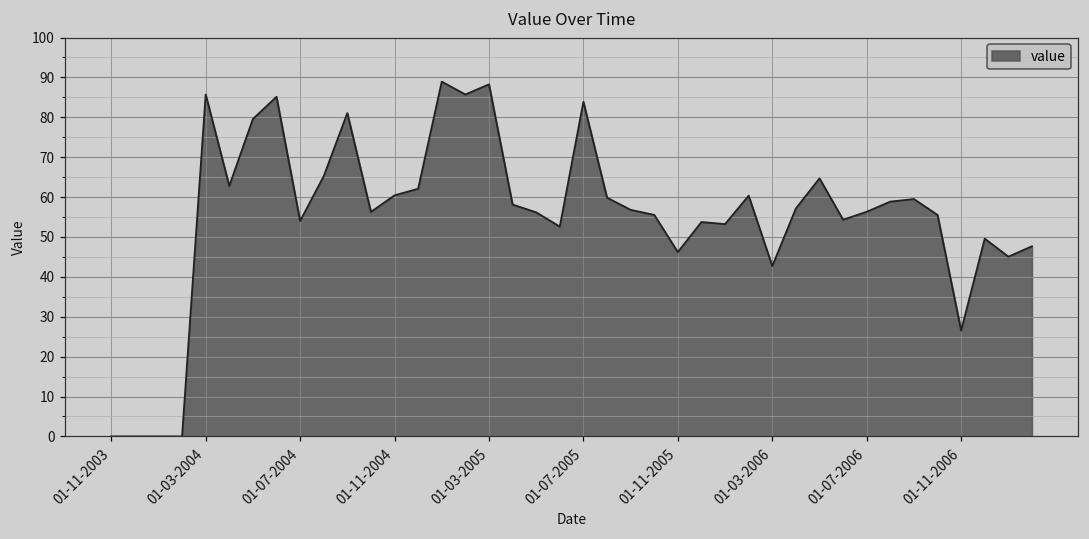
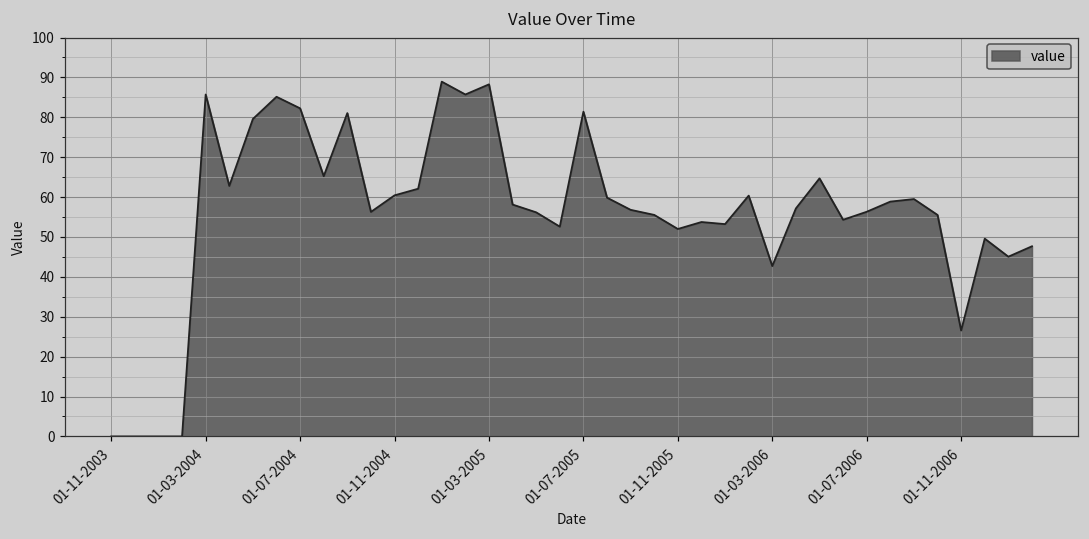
  {
    "01-11-2003": 0,
    "01-03-2004": 86,
-   "01-07-2004": 54,
+   "01-07-2004": 82,
    "01-11-2004": 60,
    "01-03-2005": 88,
-   "01-07-2005": 84,
-   "01-11-2005": 46,
+   "01-07-2005": 81,
+   "01-11-2005": 52,
    "01-03-2006": 43,
    "01-07-2006": 56,
    "01-11-2006": 27
  }
